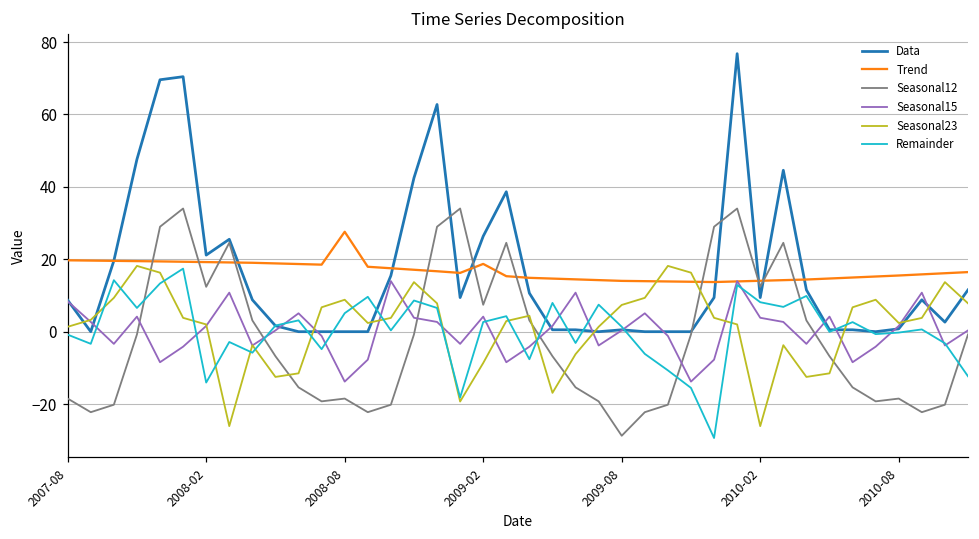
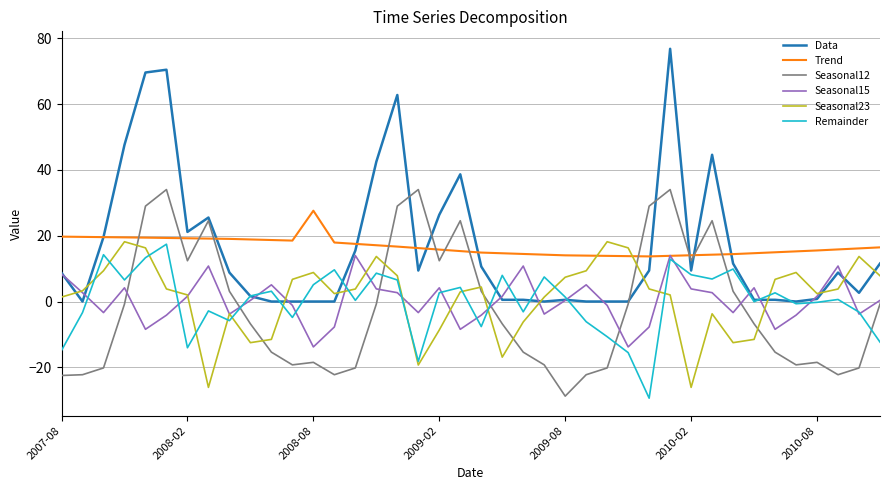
  {
    "Data": {
      "2008-02": 21,
      "2008-08": 0,
      "2009-02": 26,
      "2010-02": 9,
      "2010-08": 1
    },
    "Trend": {
      "2007-08": 20,
      "2008-02": 19,
      "2008-08": 28,
-     "2009-02": 19,
+     "2009-02": 16,
      "2009-08": 14,
      "2010-02": 14,
      "2010-08": 16
    },
    "Seasonal12": {
-     "2007-08": -18,
+     "2007-08": -22,
      "2008-02": 12,
      "2008-08": -18,
-     "2009-02": 7,
+     "2009-02": 12,
      "2009-08": -29,
      "2010-02": 12,
      "2010-08": -18
    },
    "Seasonal15": {
      "2008-08": -14,
      "2009-02": 4,
      "2010-02": 4,
      "2010-08": 2
    },
    "Seasonal23": {
      "2007-08": 1,
      "2008-08": 9,
      "2009-02": -9,
      "2009-08": 7,
      "2010-02": -26,
      "2010-08": 2
    },
    "Remainder": {
-     "2007-08": -1,
+     "2007-08": -15,
      "2008-02": -14,
      "2008-08": 5,
      "2009-02": 3,
      "2009-08": 1,
      "2010-02": 8,
      "2010-08": 0
    }
  }
